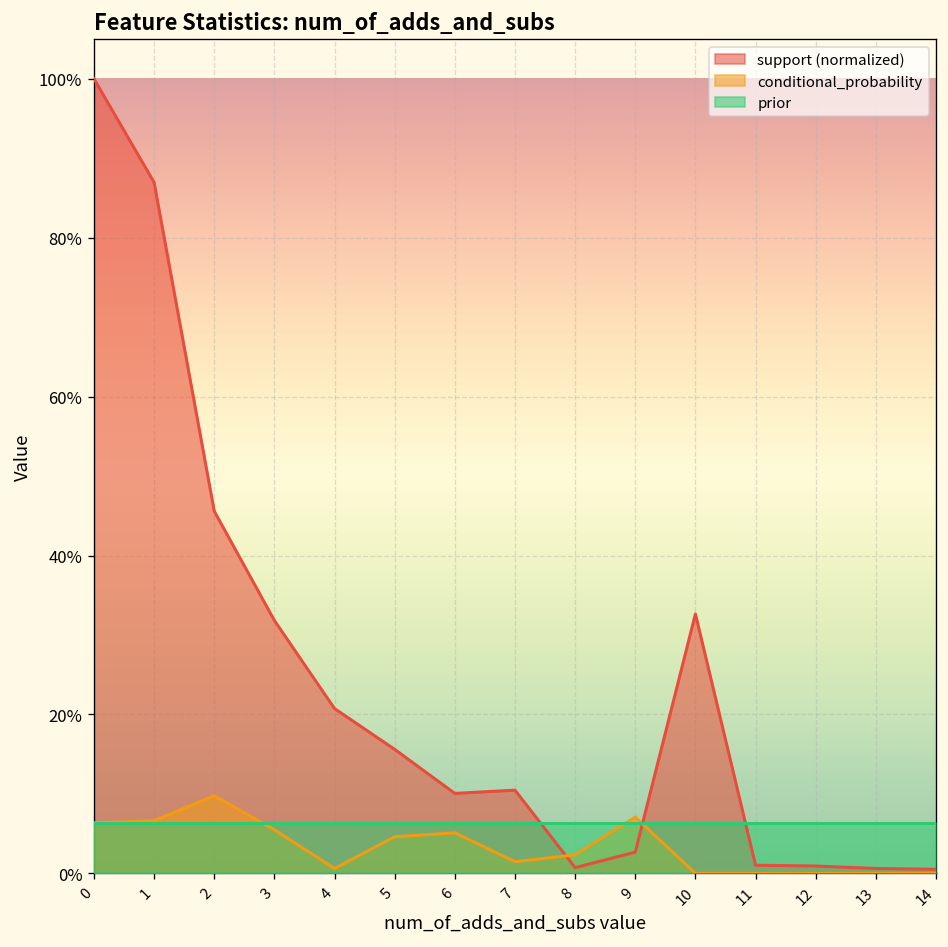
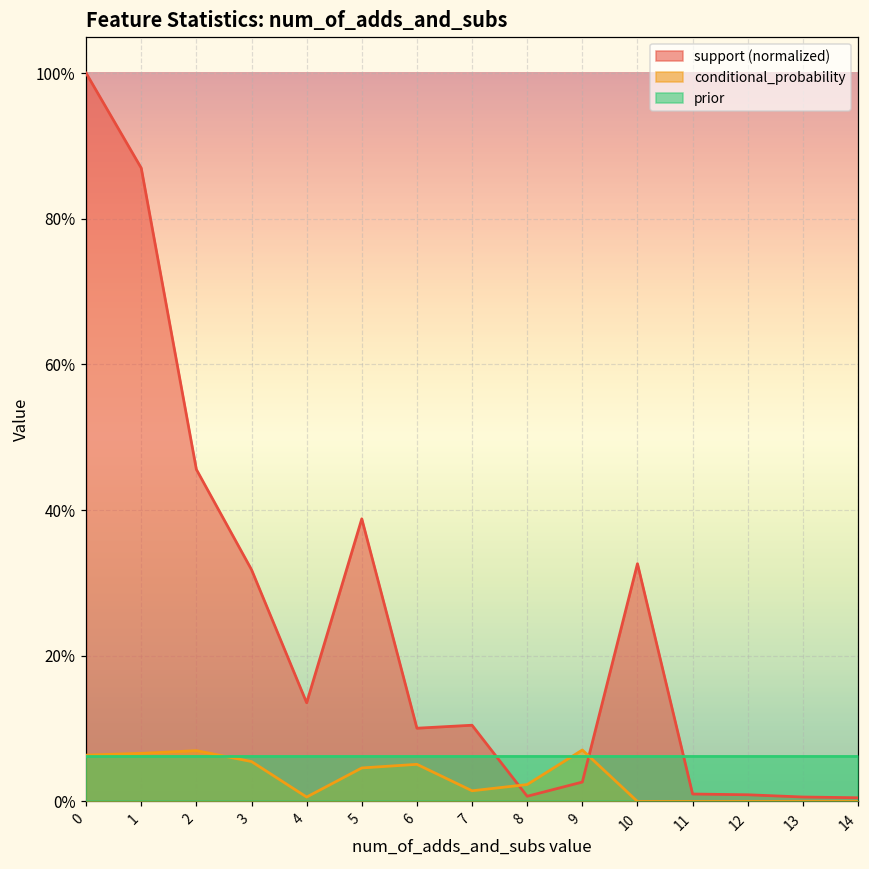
  {
    "support (normalized)": {
      "0": "100%",
      "1": "87%",
      "2": "46%",
      "3": "32%",
-     "4": "21%",
-     "5": "16%",
+     "4": "14%",
+     "5": "39%",
      "6": "10%",
      "7": "10%",
      "8": "1%",
      "9": "3%",
      "10": "33%",
      "11": "1%",
      "12": "1%",
      "13": "1%",
      "14": "1%"
    },
    "conditional_probability": {
-     "2": "10%",
+     "2": "7%",
      "3": "5%",
      "4": "1%",
      "5": "5%",
      "6": "5%",
      "7": "1%",
      "8": "2%",
      "9": "7%",
      "10": "0%",
      "11": "0%",
      "12": "0%",
      "13": "0%",
      "14": "0%"
    },
    "prior": {
      "2": "6%",
      "3": "6%",
      "4": "6%",
      "5": "6%",
      "6": "6%",
      "7": "6%",
      "8": "6%",
      "9": "6%",
      "10": "6%",
      "11": "6%",
      "12": "6%",
      "13": "6%",
      "14": "6%"
    }
  }
